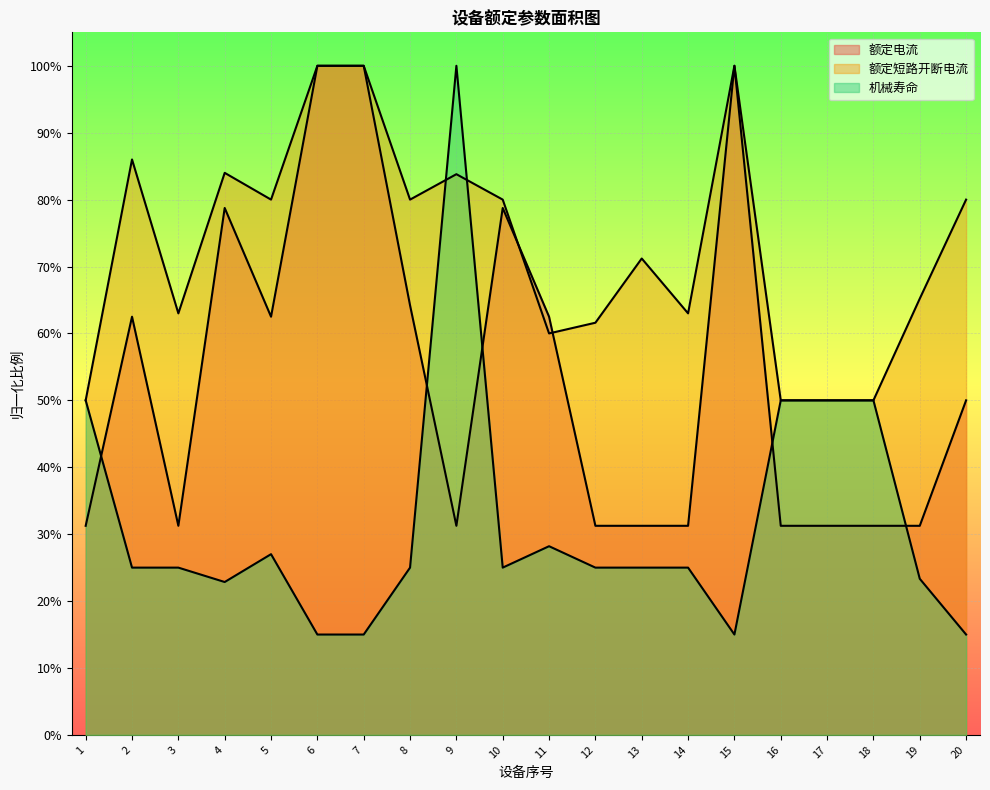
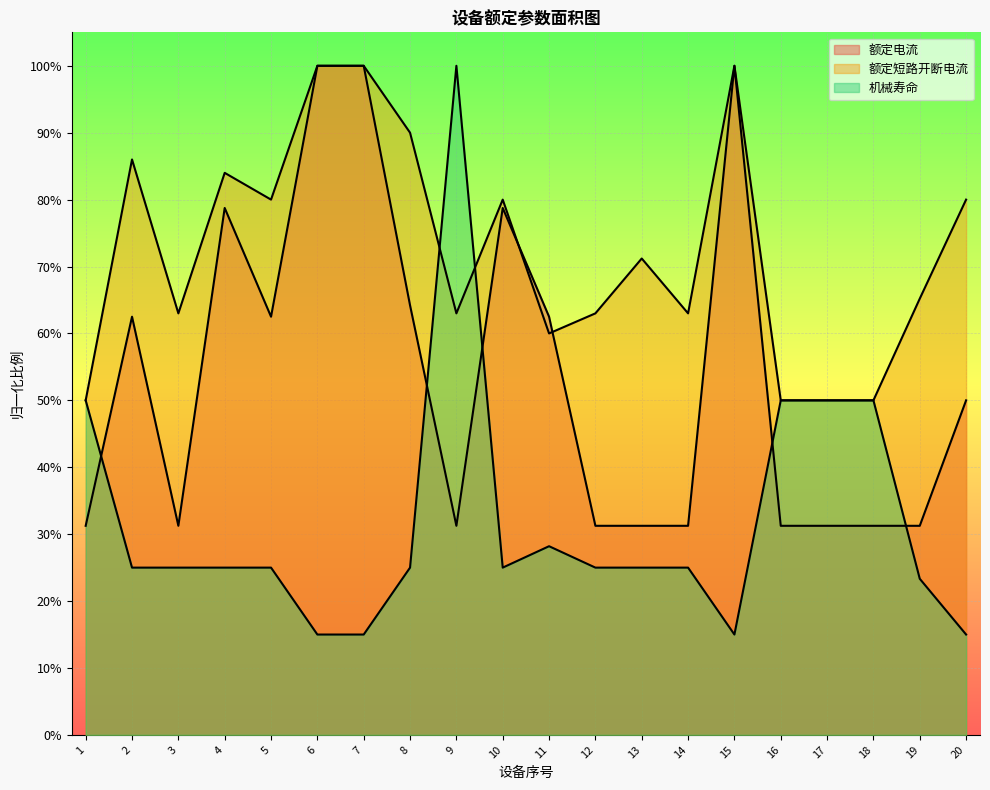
  {
    "额定电流": {
      "1": "31%",
      "2": "63%",
      "3": "31%",
      "4": "79%",
      "5": "63%",
      "8": "64%",
      "9": "31%",
      "10": "79%",
      "11": "63%",
      "12": "31%",
      "13": "31%",
      "14": "31%",
      "16": "31%",
      "17": "31%",
      "18": "31%",
      "19": "31%",
      "20": "50%"
    },
    "额定短路开断电流": {
      "2": "86%",
      "3": "63%",
      "4": "84%",
      "5": "80%",
-     "8": "80%",
-     "9": "84%",
+     "8": "90%",
+     "9": "63%",
      "10": "80%",
      "11": "60%",
-     "12": "62%",
+     "12": "63%",
      "13": "71%",
      "14": "63%",
      "19": "65%",
      "20": "80%"
    },
    "机械寿命": {
      "2": "25%",
      "3": "25%",
-     "4": "23%",
-     "5": "27%",
+     "4": "25%",
+     "5": "25%",
      "6": "15%",
      "7": "15%",
      "8": "25%",
      "9": "100%",
      "10": "25%",
      "11": "28%",
      "12": "25%",
      "13": "25%",
      "14": "25%",
      "15": "15%",
      "19": "23%",
      "20": "15%"
    }
  }
